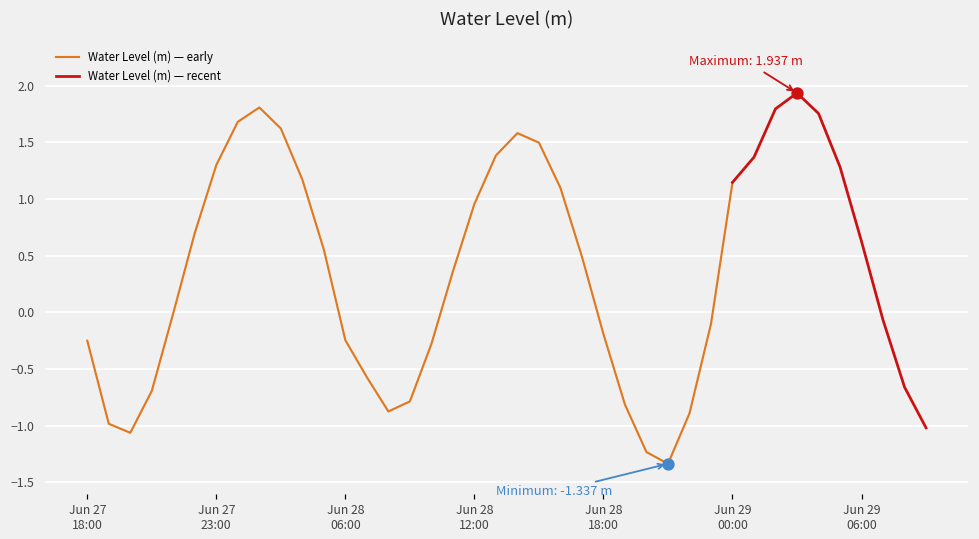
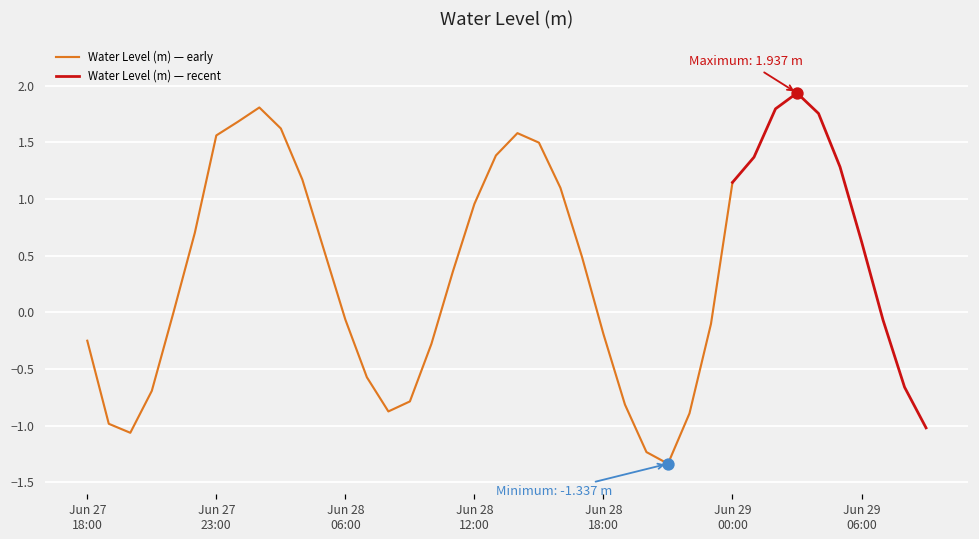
  {
    "Water Level (m) — early": {
      "Jun 27 18:00": -0.25,
-     "Jun 27 23:00": 1.30,
-     "Jun 28 06:00": -0.25,
+     "Jun 27 23:00": 1.56,
+     "Jun 28 06:00": -0.06,
      "Jun 28 12:00": 0.96,
      "Jun 28 18:00": -0.19
    }
  }
